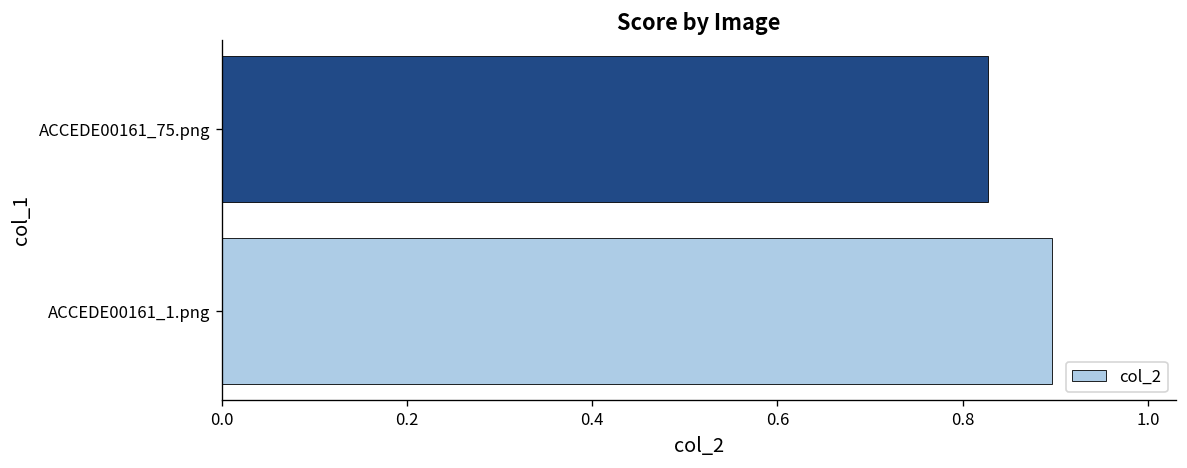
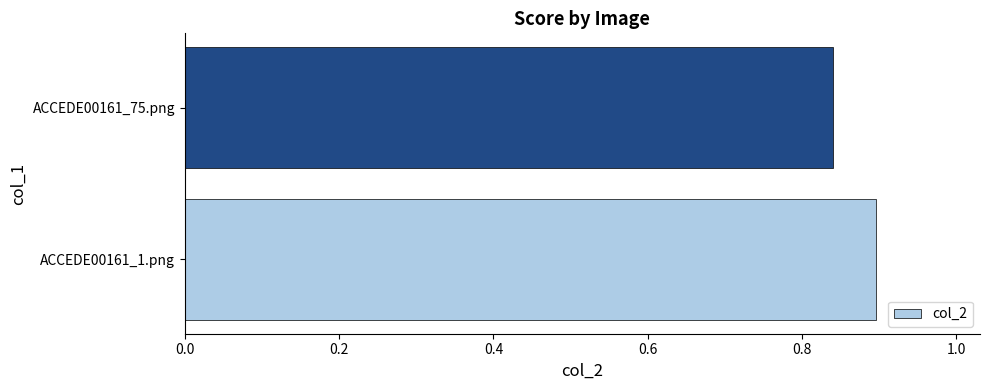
  {
-   "ACCEDE00161_75.png": 0.83,
+   "ACCEDE00161_75.png": 0.84,
    "ACCEDE00161_1.png": 0.90
  }
